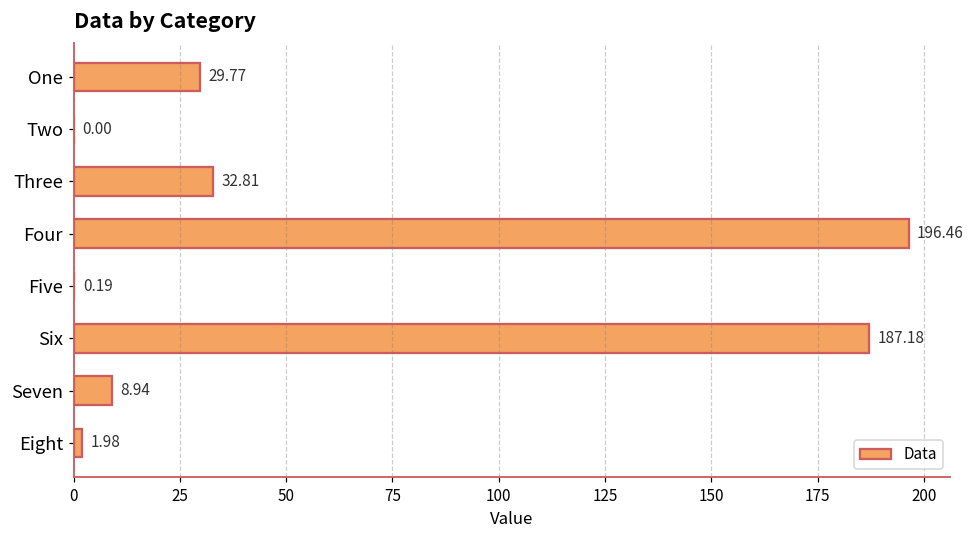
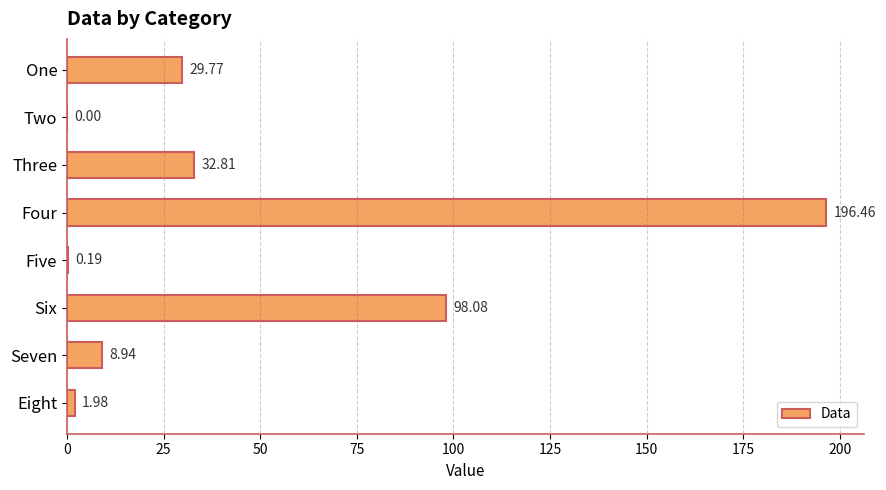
  {
    "One": 29.77,
    "Two": 0.00,
    "Three": 32.81,
    "Four": 196.46,
    "Five": 0.19,
-   "Six": 187.18,
+   "Six": 98.08,
    "Seven": 8.94,
    "Eight": 1.98
  }
